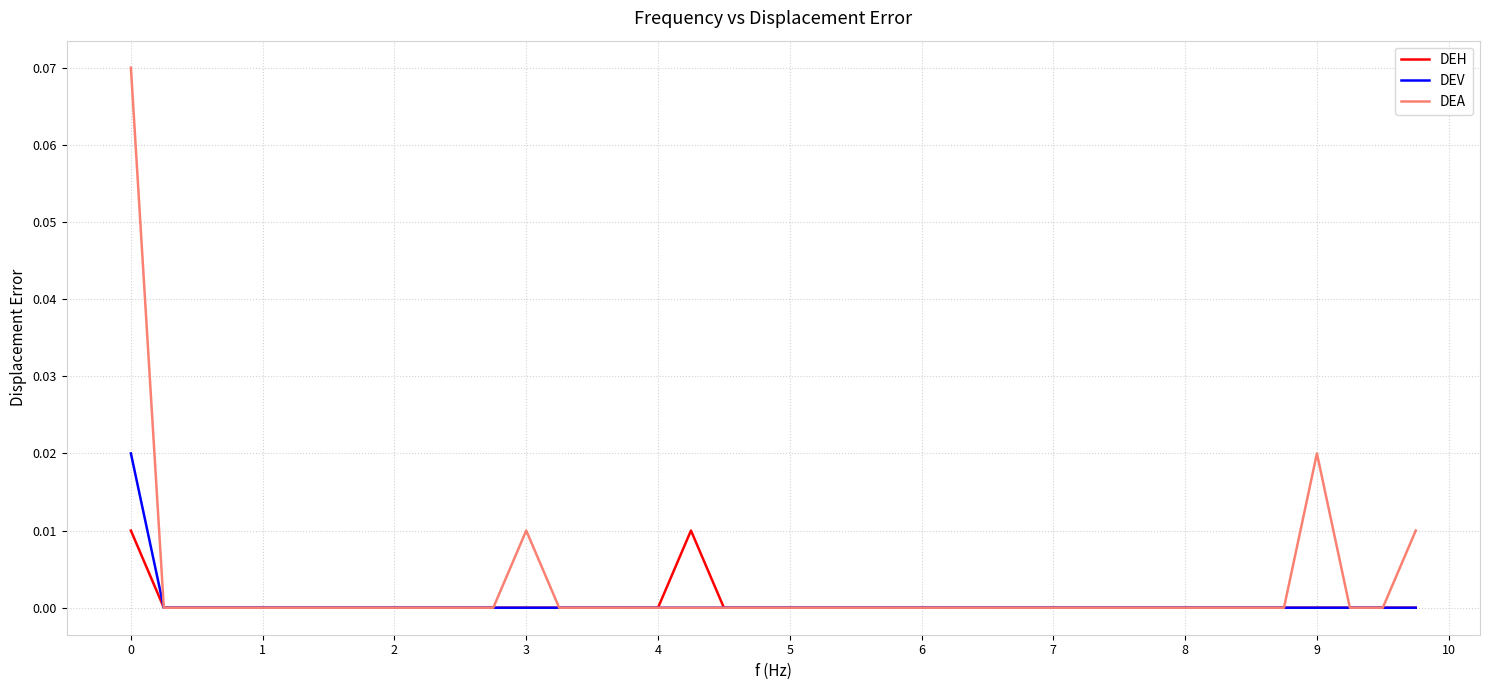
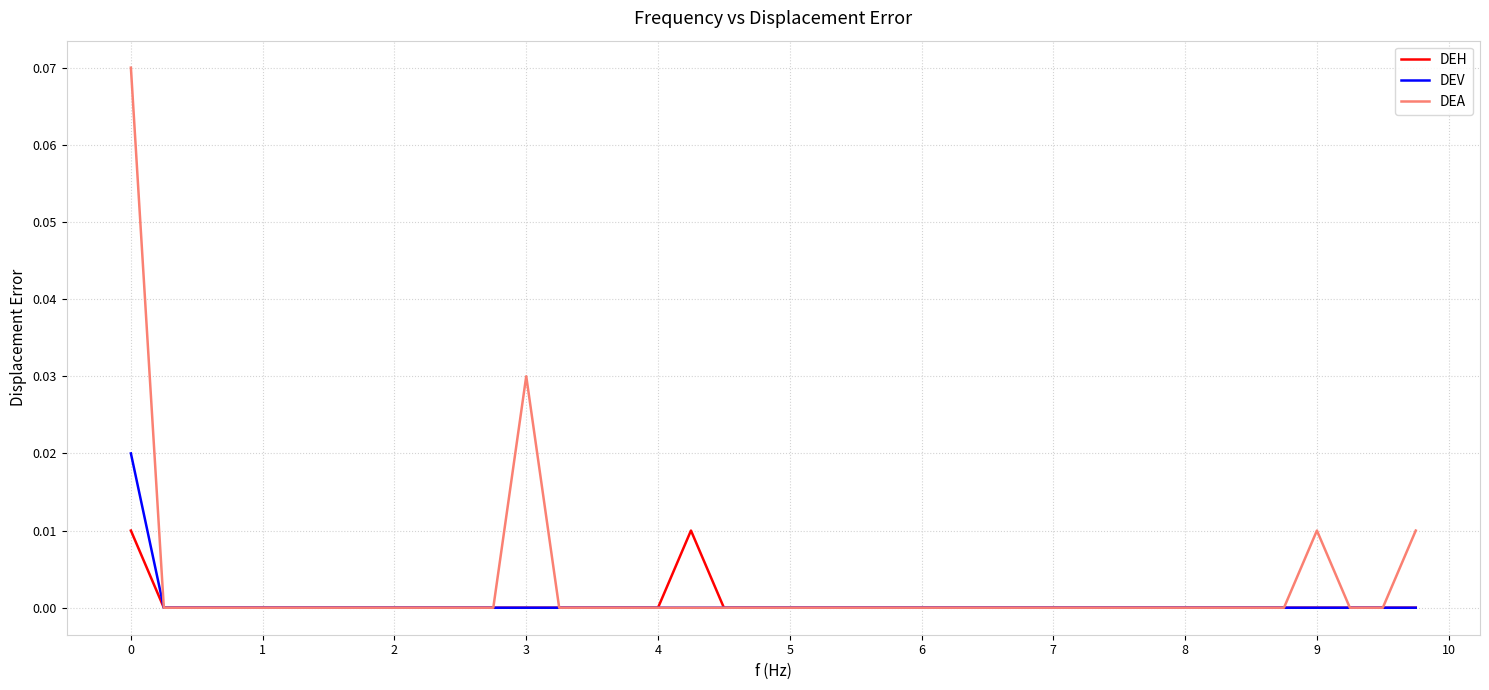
  {
    "DEH": {
      "0": 0.01
    },
    "DEV": {
      "0": 0.02
    },
    "DEA": {
      "0": 0.07,
-     "3": 0.01,
-     "9": 0.02
+     "3": 0.03,
+     "9": 0.01
    }
  }
